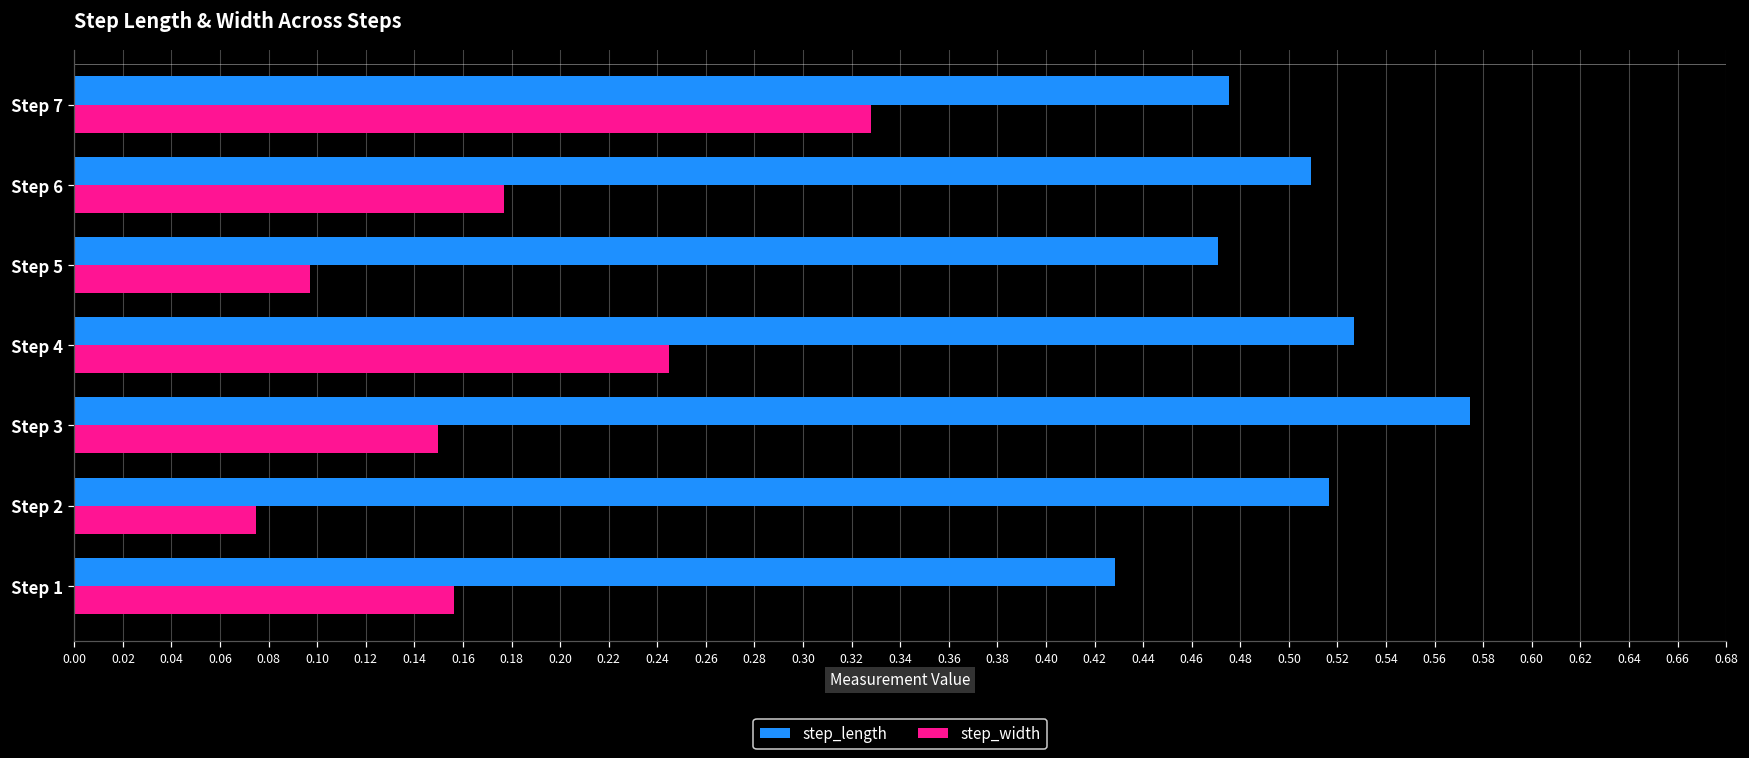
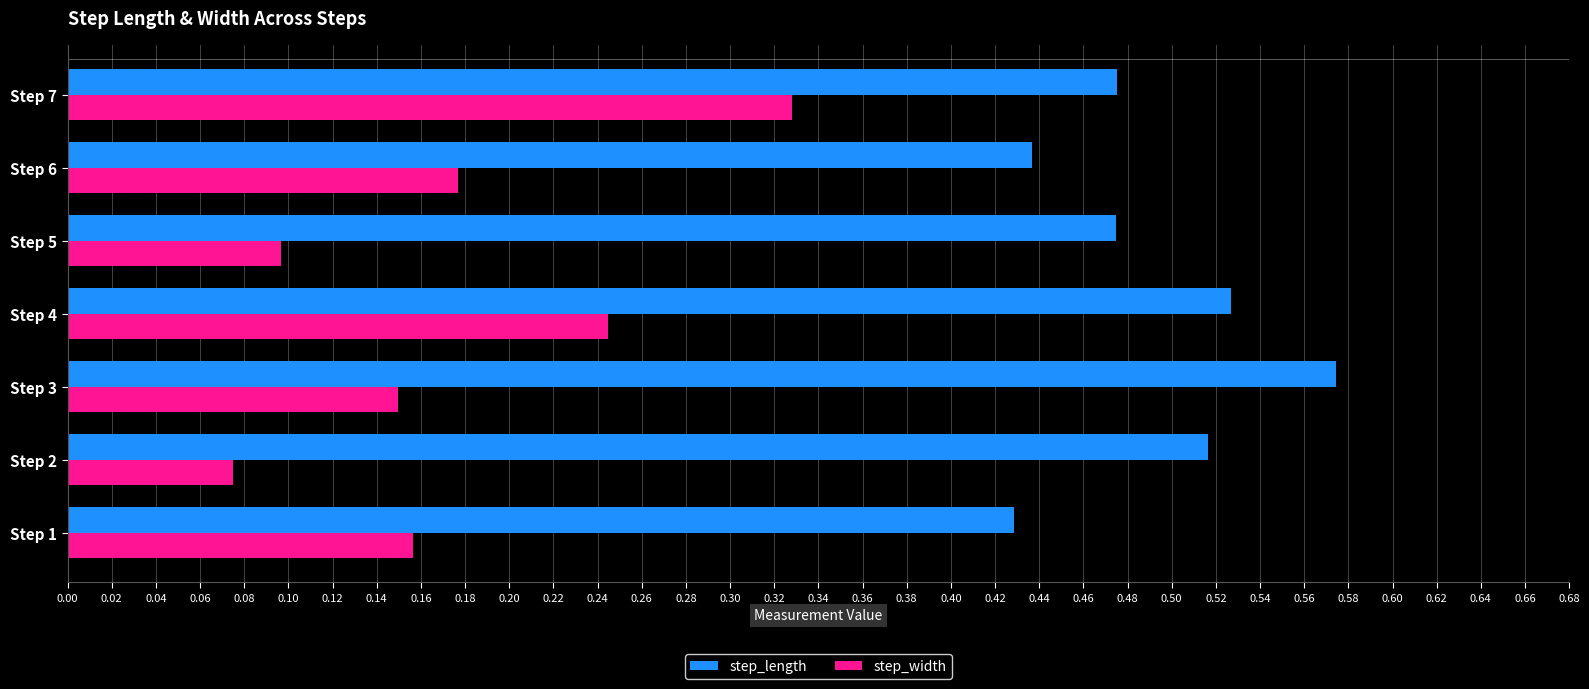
  {
    "step_length": {
      "Step 7": 0.475,
-     "Step 6": 0.509,
-     "Step 5": 0.471,
+     "Step 6": 0.437,
+     "Step 5": 0.475,
      "Step 4": 0.527,
      "Step 3": 0.574,
      "Step 2": 0.517,
      "Step 1": 0.429
    },
    "step_width": {
      "Step 7": 0.328,
      "Step 6": 0.177,
      "Step 5": 0.097,
      "Step 4": 0.245,
      "Step 3": 0.150,
      "Step 2": 0.075,
      "Step 1": 0.156
    }
  }
